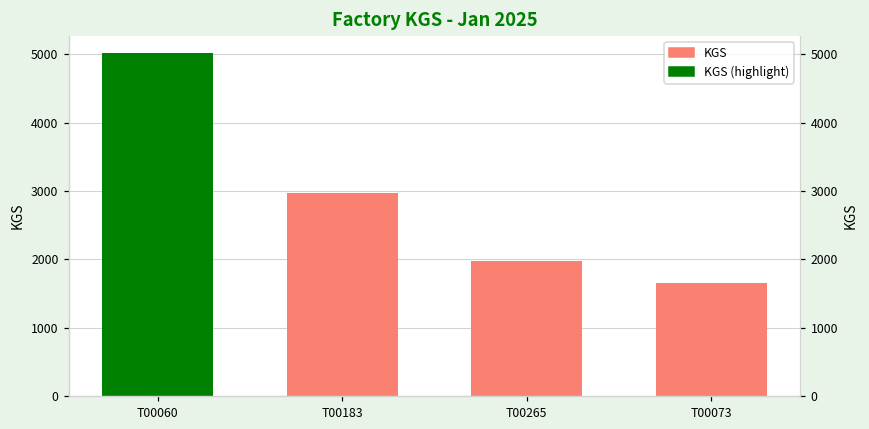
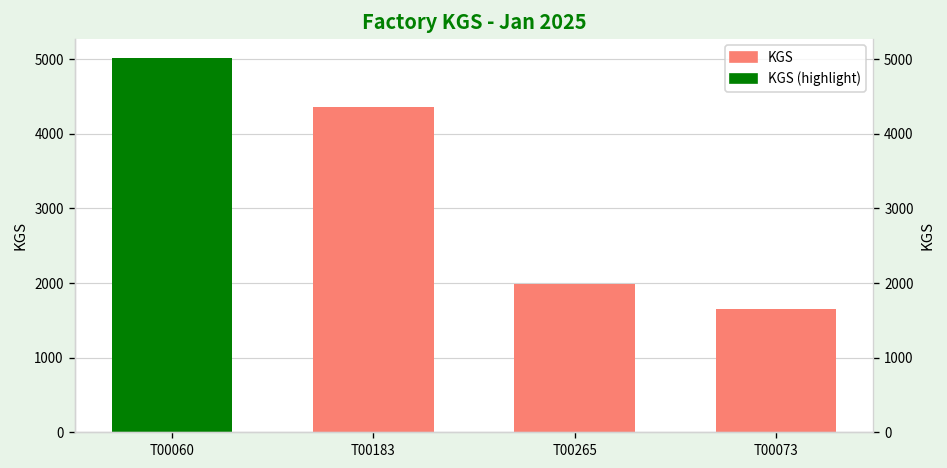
  {
    "T00060": 5000,
-   "T00183": 3000,
+   "T00183": 4400,
    "T00265": 2000,
    "T00073": 1700
  }
